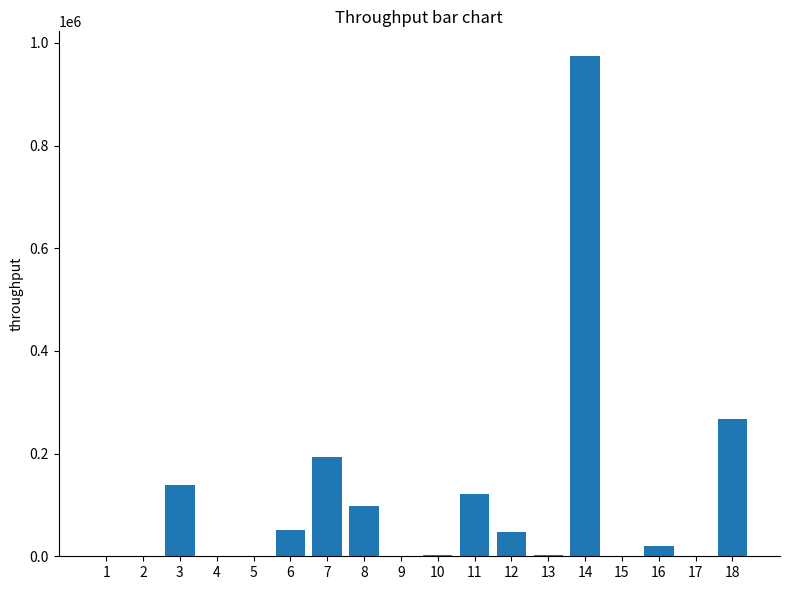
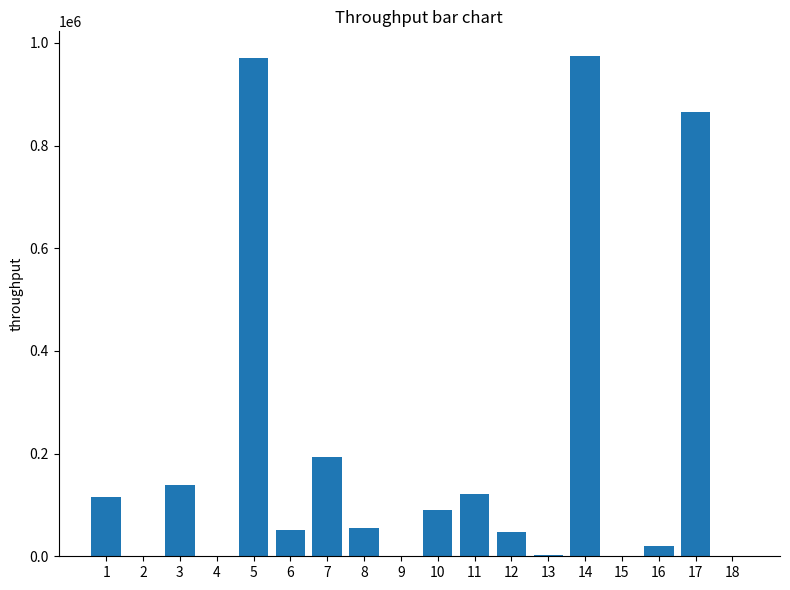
  {
-   "1": 0,
+   "1": 120000,
    "3": 140000,
    "4": 0,
-   "5": 0,
+   "5": 970000,
    "6": 50000,
    "7": 190000,
-   "8": 100000,
-   "10": 0,
+   "8": 50000,
+   "10": 90000,
    "11": 120000,
    "12": 50000,
    "14": 970000,
    "16": 20000,
-   "17": 0,
-   "18": 270000
+   "17": 870000,
+   "18": 0
  }
